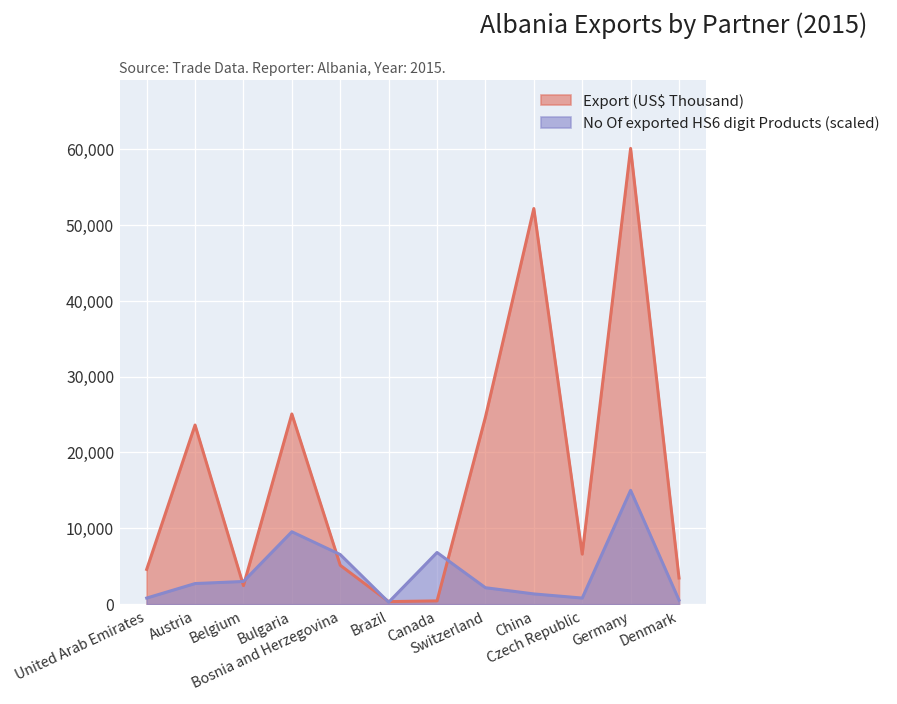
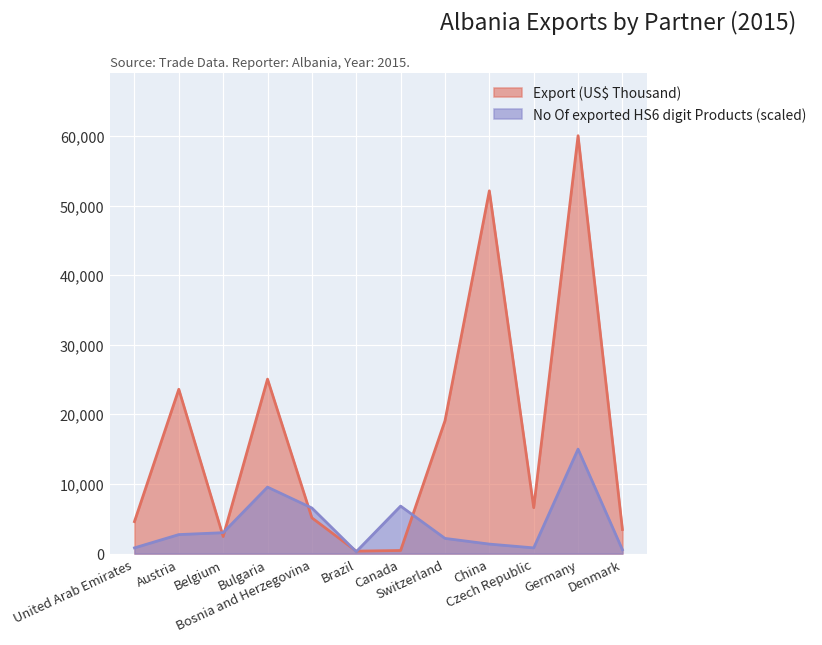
  {
    "Export (US$ Thousand)": {
      "United Arab Emirates": "5,000",
      "Austria": "24,000",
      "Belgium": "2,000",
      "Bulgaria": "25,000",
      "Bosnia and Herzegovina": "5,000",
      "Canada": "0",
-     "Switzerland": "25,000",
+     "Switzerland": "19,000",
      "China": "52,000",
      "Czech Republic": "7,000",
      "Germany": "60,000",
      "Denmark": "3,000"
    },
    "No Of exported HS6 digit Products (scaled)": {
      "United Arab Emirates": "1,000",
      "Austria": "3,000",
      "Belgium": "3,000",
      "Bulgaria": "10,000",
      "Bosnia and Herzegovina": "7,000",
      "Canada": "7,000",
      "Switzerland": "2,000",
      "China": "1,000",
      "Czech Republic": "1,000",
      "Germany": "15,000",
      "Denmark": "1,000"
    }
  }
